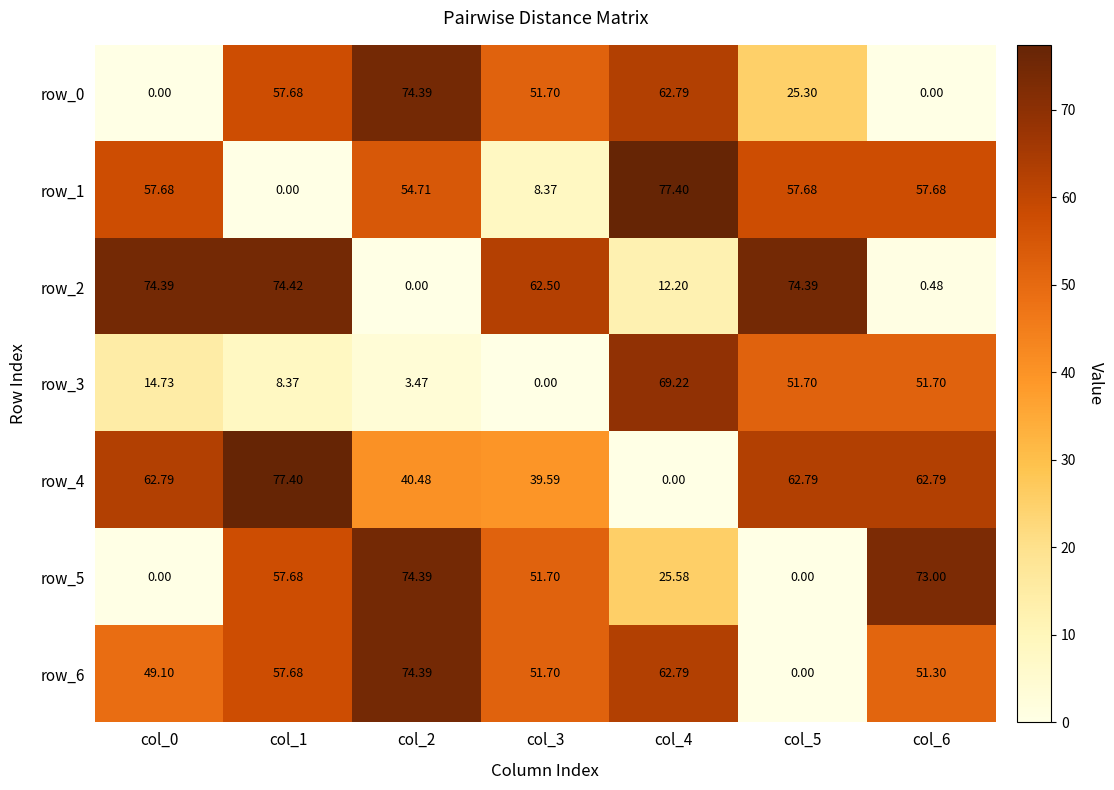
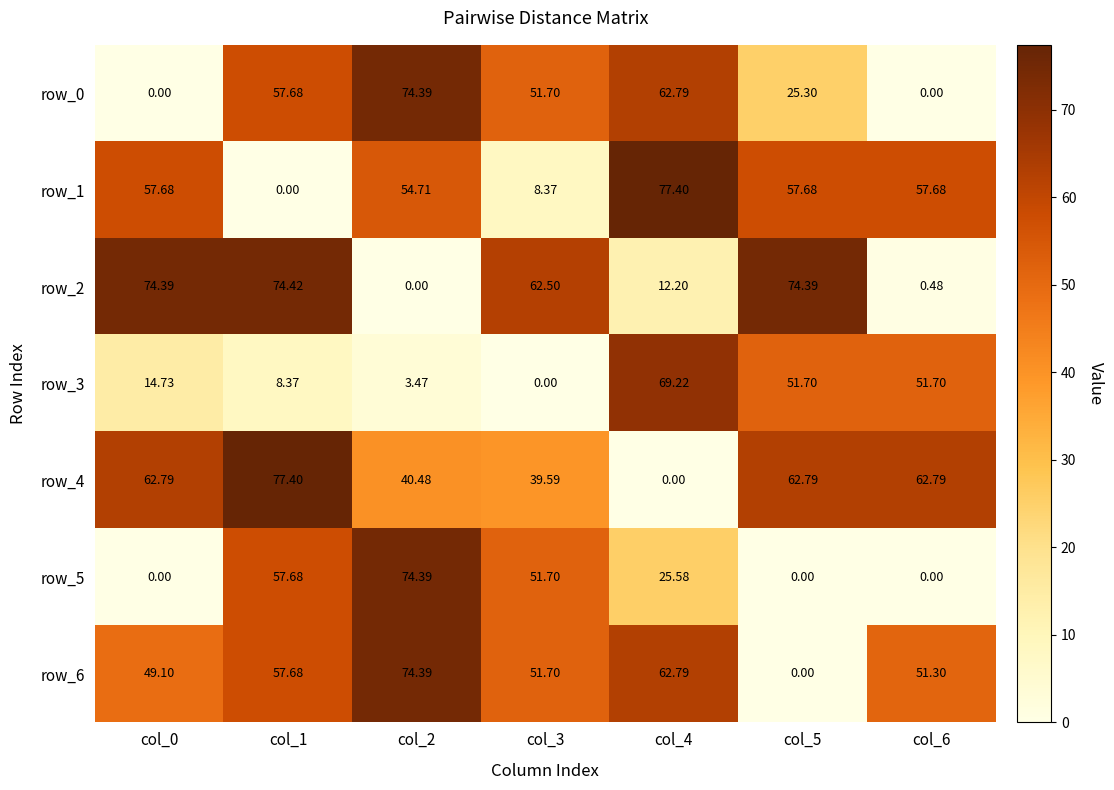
  {
    "row_0": {
      "col_0": 0.00,
      "col_1": 57.68,
      "col_2": 74.39,
      "col_3": 51.70,
      "col_4": 62.79,
      "col_5": 25.30,
      "col_6": 0.00
    },
    "row_1": {
      "col_0": 57.68,
      "col_1": 0.00,
      "col_2": 54.71,
      "col_3": 8.37,
      "col_4": 77.40,
      "col_5": 57.68,
      "col_6": 57.68
    },
    "row_2": {
      "col_0": 74.39,
      "col_1": 74.42,
      "col_2": 0.00,
      "col_3": 62.50,
      "col_4": 12.20,
      "col_5": 74.39,
      "col_6": 0.48
    },
    "row_3": {
      "col_0": 14.73,
      "col_1": 8.37,
      "col_2": 3.47,
      "col_3": 0.00,
      "col_4": 69.22,
      "col_5": 51.70,
      "col_6": 51.70
    },
    "row_4": {
      "col_0": 62.79,
      "col_1": 77.40,
      "col_2": 40.48,
      "col_3": 39.59,
      "col_4": 0.00,
      "col_5": 62.79,
      "col_6": 62.79
    },
    "row_5": {
      "col_0": 0.00,
      "col_1": 57.68,
      "col_2": 74.39,
      "col_3": 51.70,
      "col_4": 25.58,
      "col_5": 0.00,
-     "col_6": 73.00
+     "col_6": 0.00
    },
    "row_6": {
      "col_0": 49.10,
      "col_1": 57.68,
      "col_2": 74.39,
      "col_3": 51.70,
      "col_4": 62.79,
      "col_5": 0.00,
      "col_6": 51.30
    }
  }
